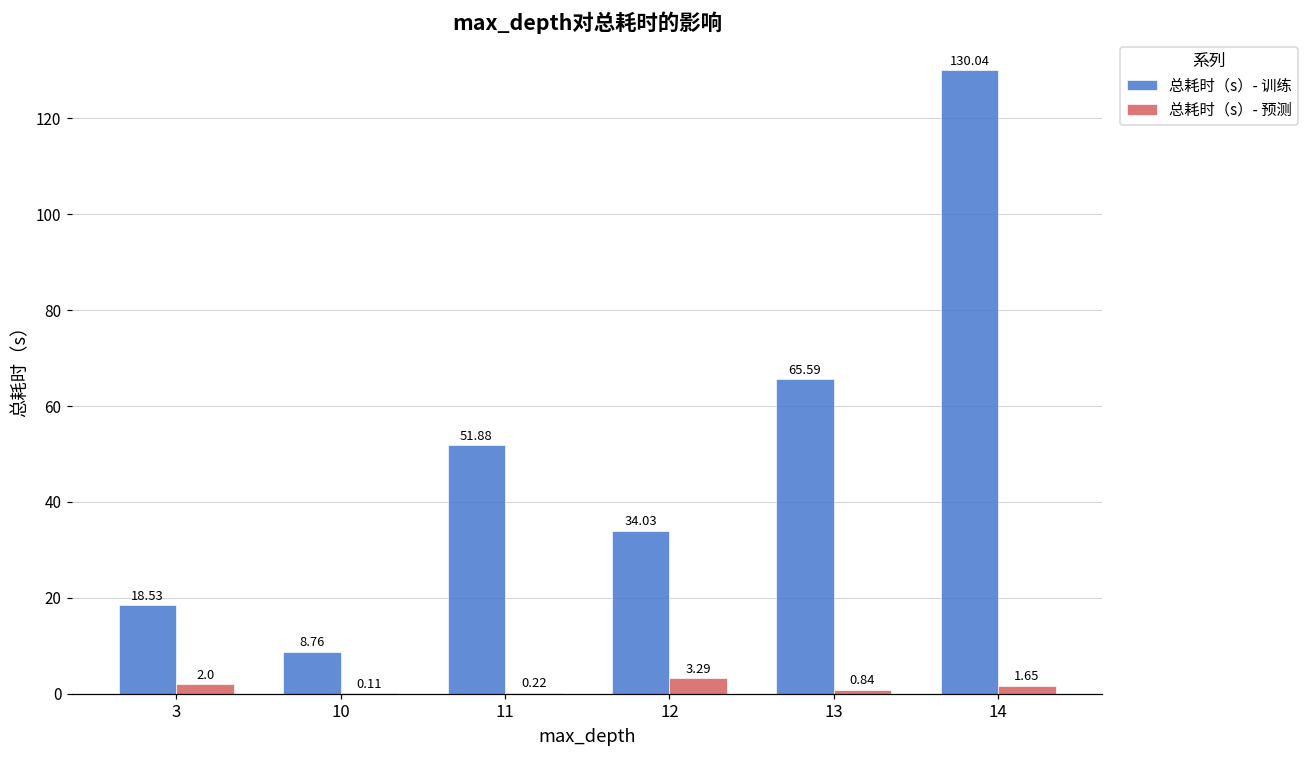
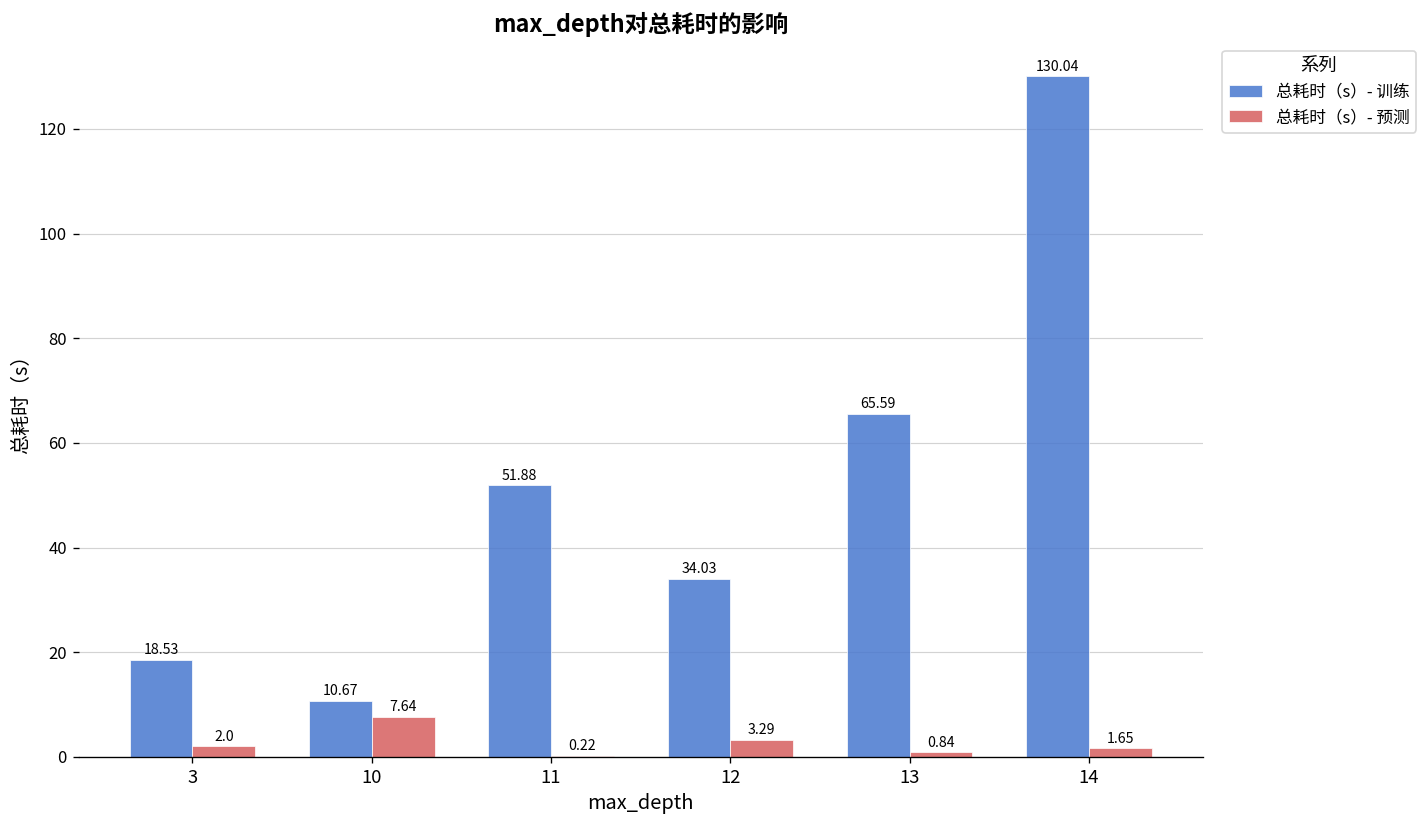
  {
    "总耗时（s）- 训练": {
      "3": 18.53,
-     "10": 8.76,
+     "10": 10.67,
      "11": 51.88,
      "12": 34.03,
      "13": 65.59,
      "14": 130.04
    },
    "总耗时（s）- 预测": {
      "3": 2.0,
-     "10": 0.11,
+     "10": 7.64,
      "11": 0.22,
      "12": 3.29,
      "13": 0.84,
      "14": 1.65
    }
  }
